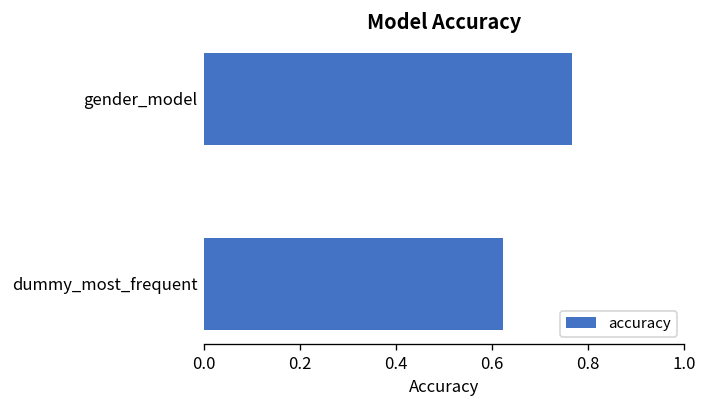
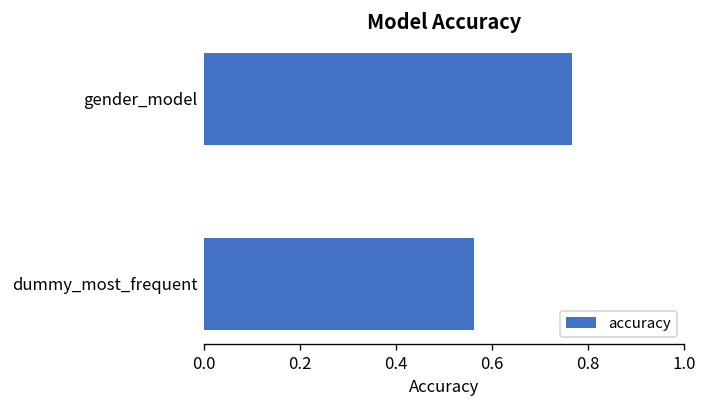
  {
    "gender_model": 0.77,
-   "dummy_most_frequent": 0.62
+   "dummy_most_frequent": 0.56
  }
